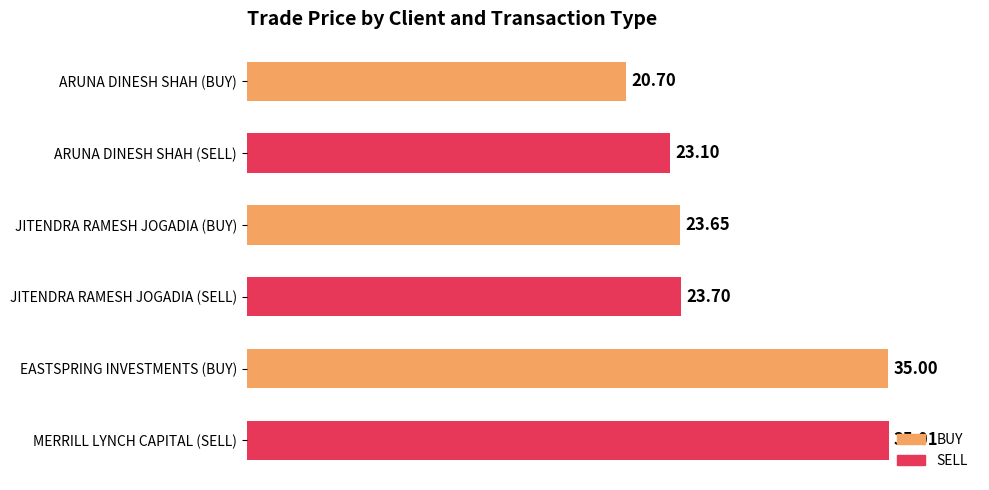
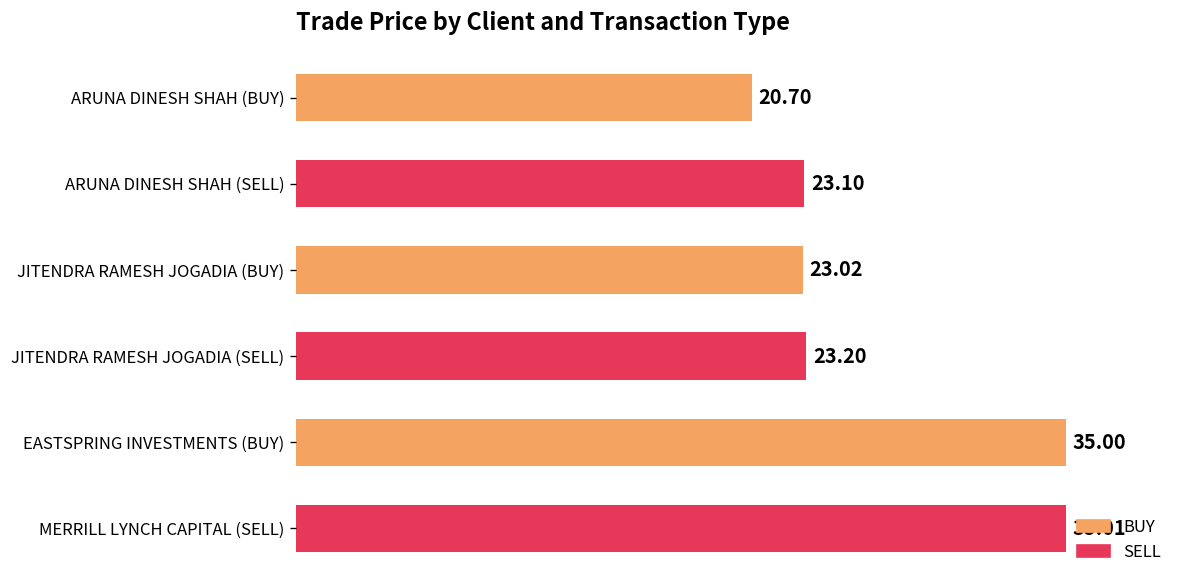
  {
    "ARUNA DINESH SHAH (BUY)": 20.70,
    "ARUNA DINESH SHAH (SELL)": 23.10,
-   "JITENDRA RAMESH JOGADIA (BUY)": 23.65,
-   "JITENDRA RAMESH JOGADIA (SELL)": 23.70,
+   "JITENDRA RAMESH JOGADIA (BUY)": 23.02,
+   "JITENDRA RAMESH JOGADIA (SELL)": 23.20,
    "EASTSPRING INVESTMENTS (BUY)": 35.00,
    "MERRILL LYNCH CAPITAL (SELL)": 35.01
  }
